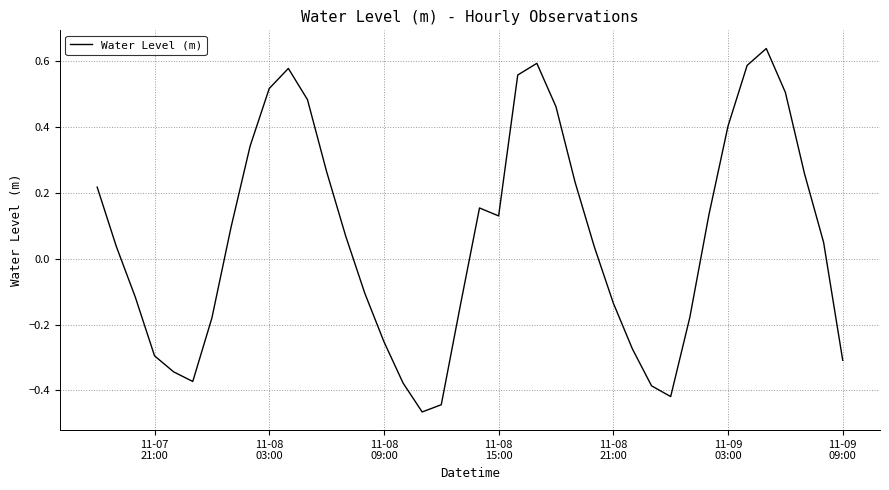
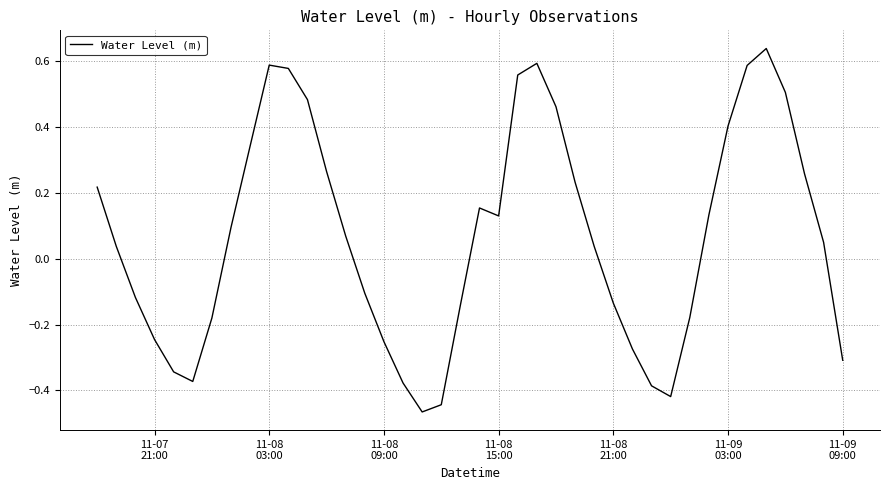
  {
-   "11-07 21:00": -0.29,
-   "11-08 03:00": 0.52,
+   "11-07 21:00": -0.25,
+   "11-08 03:00": 0.59,
    "11-08 09:00": -0.25,
    "11-08 15:00": 0.13,
    "11-08 21:00": -0.13,
    "11-09 03:00": 0.40,
    "11-09 09:00": -0.31
  }
